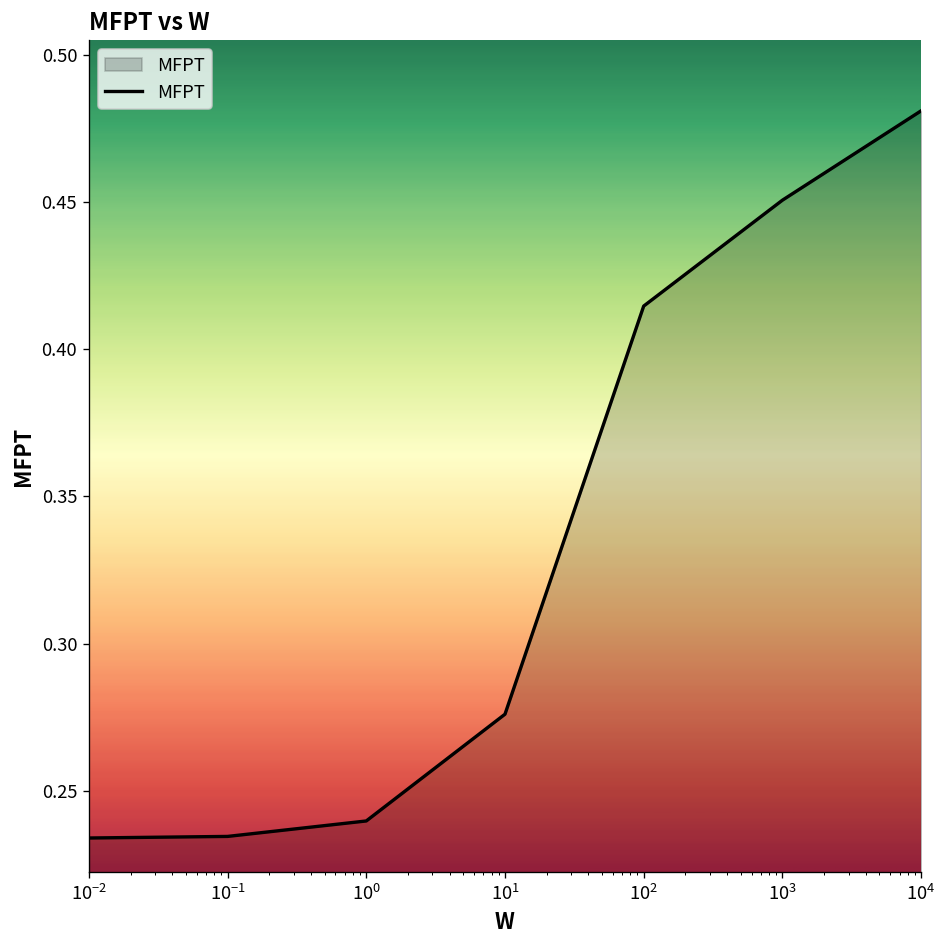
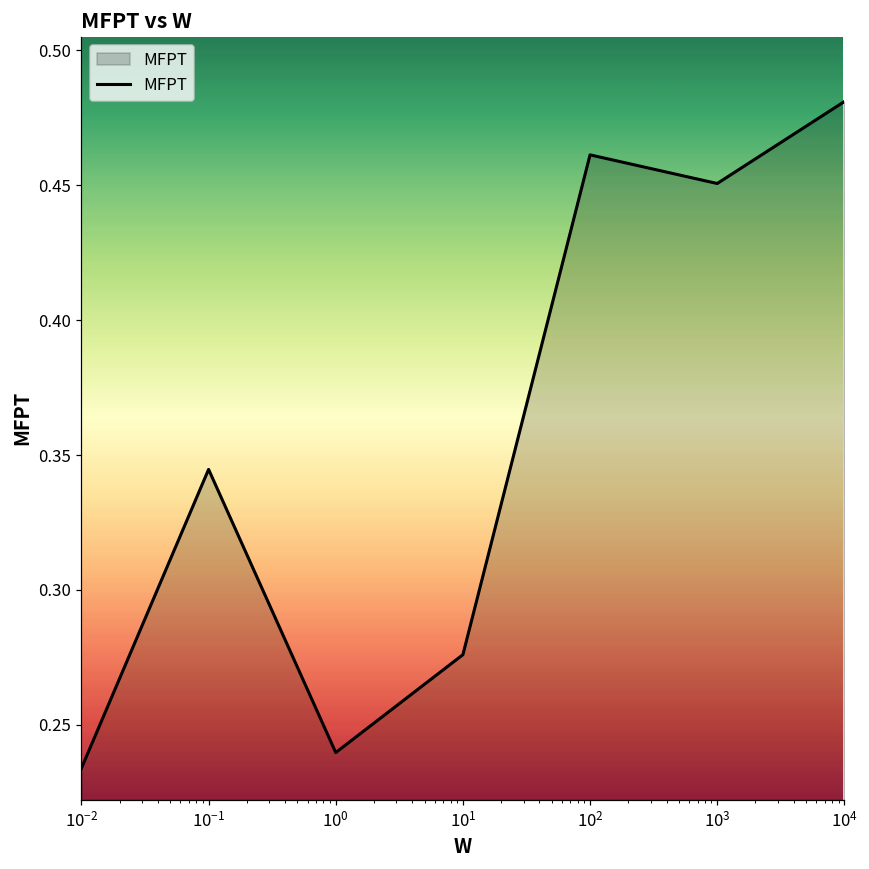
  {
    "10^-2": 0.234,
-   "10^-1": 0.234,
+   "10^-1": 0.345,
    "10^0": 0.240,
    "10^1": 0.276,
-   "10^2": 0.415,
+   "10^2": 0.461,
    "10^3": 0.451,
    "10^4": 0.481
  }
